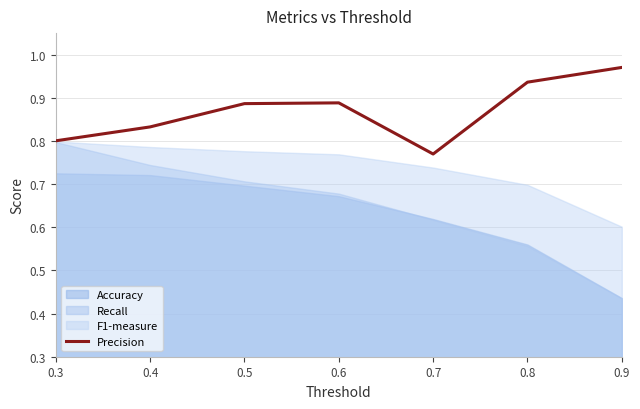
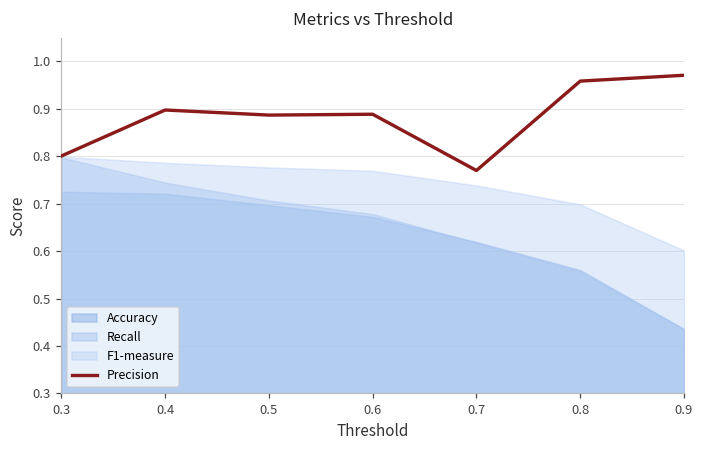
  {
    "Precision": {
-     "0.4": 0.83,
+     "0.4": 0.90,
      "0.5": 0.89,
      "0.6": 0.89,
      "0.7": 0.77,
-     "0.8": 0.94,
+     "0.8": 0.96,
      "0.9": 0.97
    }
  }
